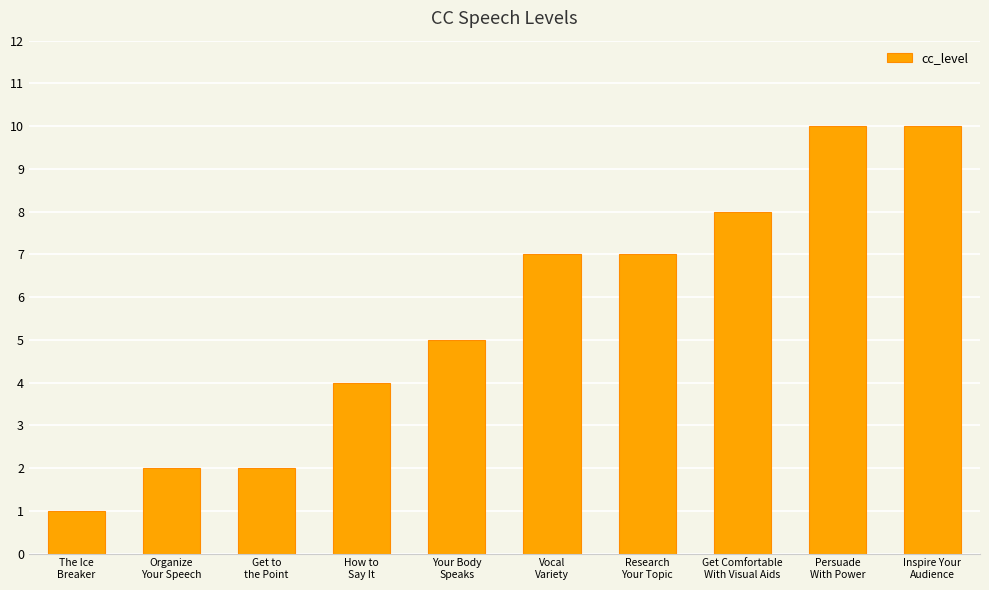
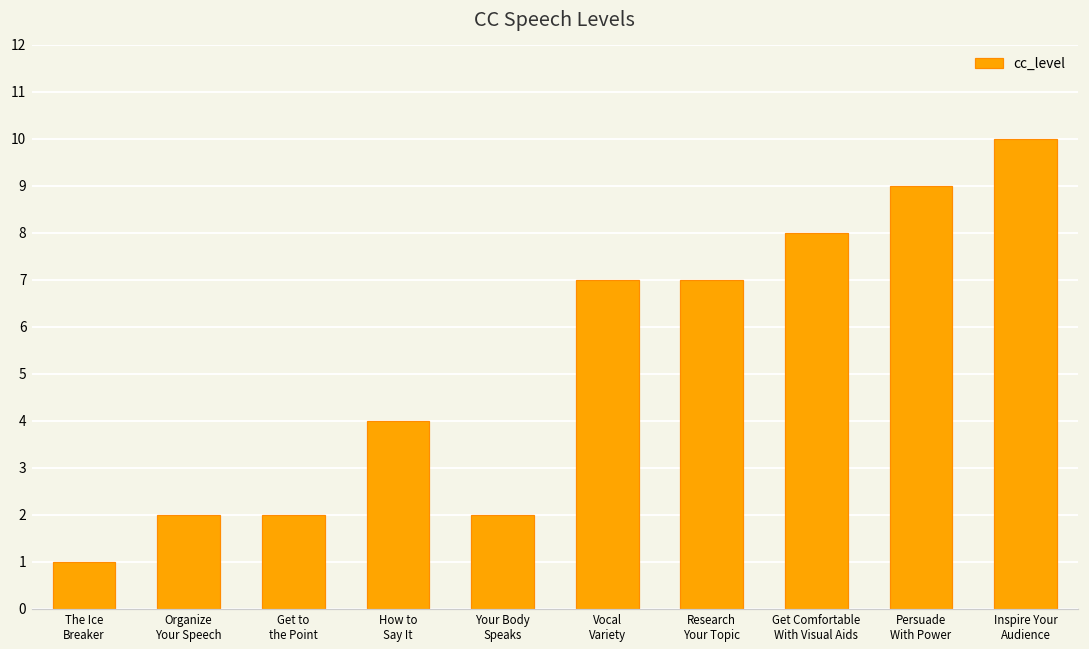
  {
    "The Ice Breaker": 1,
    "Organize Your Speech": 2,
    "Get to the Point": 2,
    "How to Say It": 4,
-   "Your Body Speaks": 5,
+   "Your Body Speaks": 2,
    "Vocal Variety": 7,
    "Research Your Topic": 7,
    "Get Comfortable With Visual Aids": 8,
-   "Persuade With Power": 10,
+   "Persuade With Power": 9,
    "Inspire Your Audience": 10
  }
